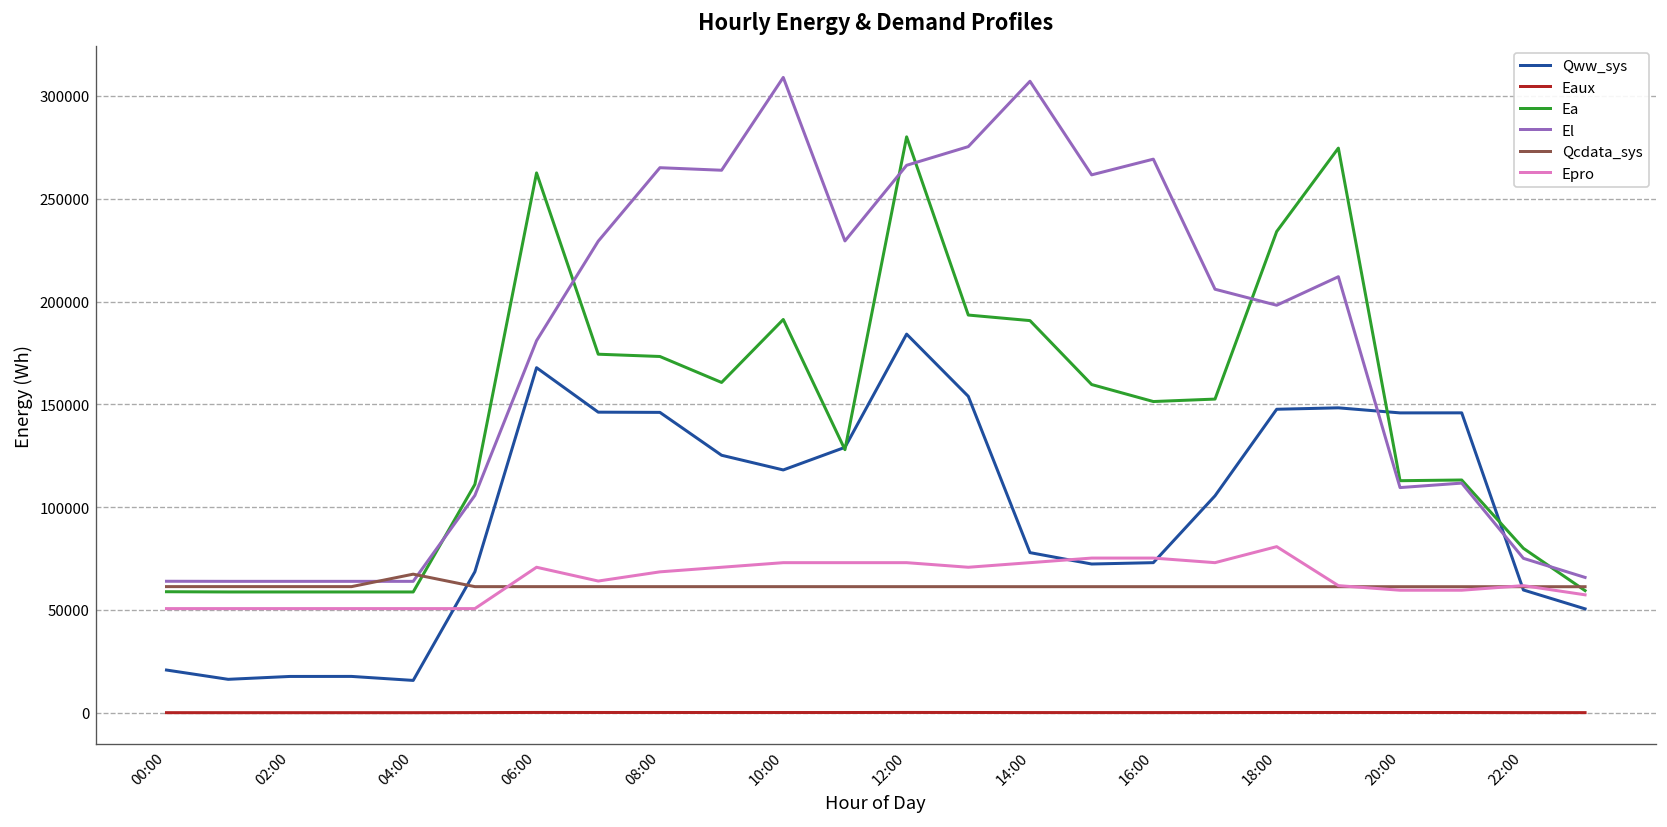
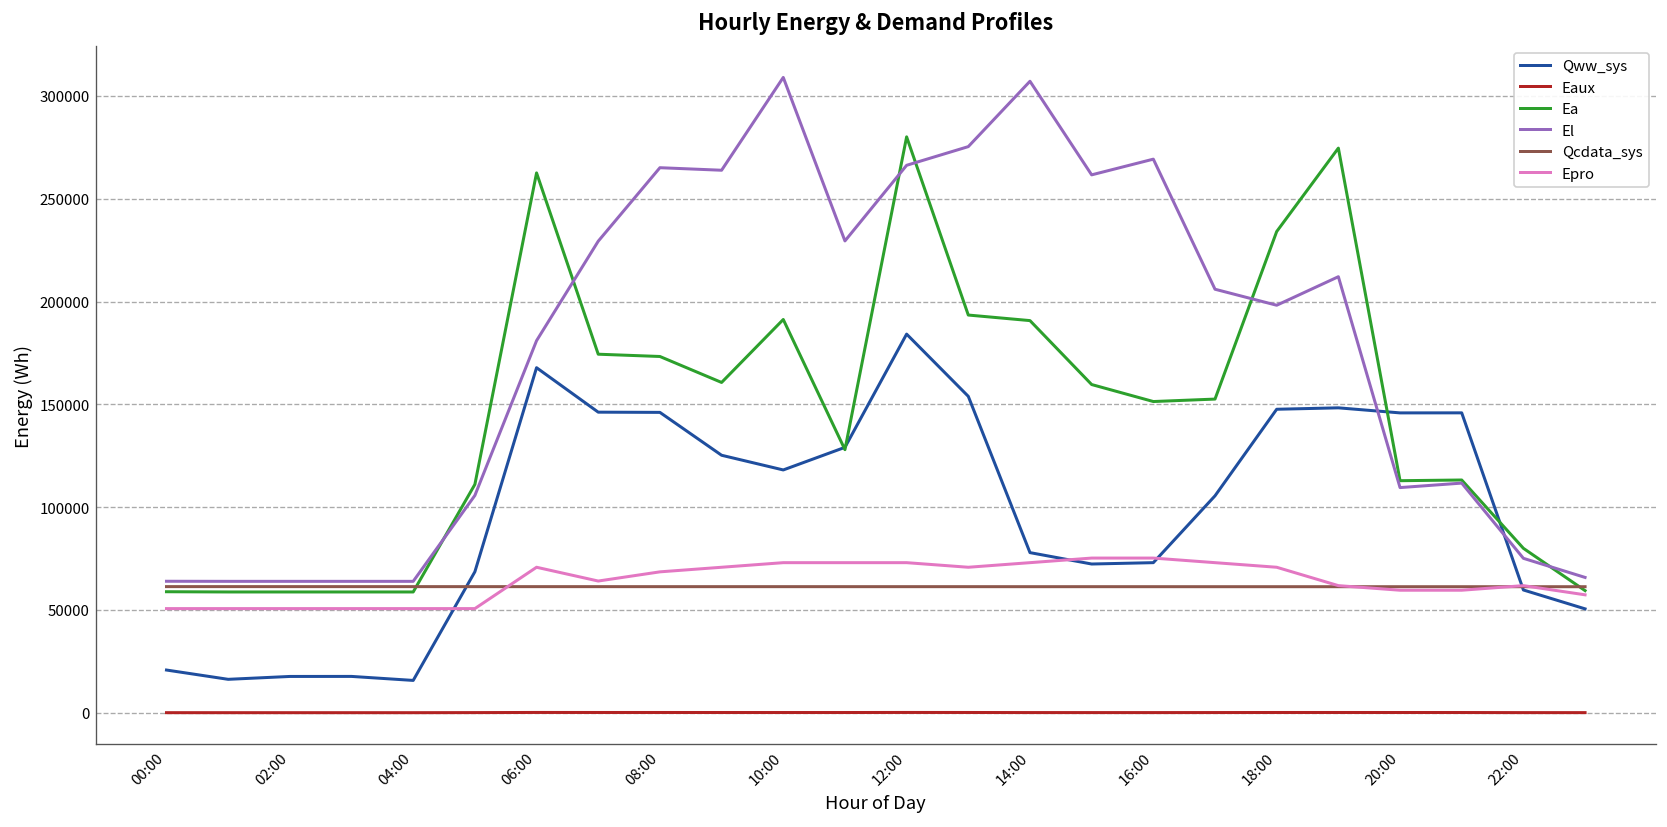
  {
    "Qww_sys": {
      "00:00": 21000,
      "02:00": 18000,
      "04:00": 16000,
      "06:00": 168000,
      "08:00": 146000,
      "10:00": 118000,
      "12:00": 184000,
      "14:00": 78000,
      "16:00": 73000,
      "18:00": 148000,
      "20:00": 146000,
      "22:00": 60000
    },
    "Eaux": {
      "00:00": 0,
      "02:00": 0,
      "04:00": 0,
      "06:00": 0,
      "08:00": 0,
      "10:00": 0,
      "12:00": 0,
      "14:00": 0,
      "16:00": 0,
      "18:00": 0,
      "20:00": 0,
      "22:00": 0
    },
    "Ea": {
      "00:00": 59000,
      "02:00": 59000,
      "04:00": 59000,
      "06:00": 263000,
      "08:00": 173000,
      "10:00": 191000,
      "12:00": 280000,
      "14:00": 191000,
      "16:00": 151000,
      "18:00": 234000,
      "20:00": 113000,
      "22:00": 80000
    },
    "El": {
      "00:00": 64000,
      "02:00": 64000,
      "04:00": 64000,
      "06:00": 181000,
      "08:00": 265000,
      "10:00": 309000,
      "12:00": 266000,
      "14:00": 307000,
      "16:00": 269000,
      "18:00": 198000,
      "20:00": 110000,
      "22:00": 75000
    },
    "Qcdata_sys": {
      "00:00": 61000,
      "02:00": 61000,
-     "04:00": 67000,
+     "04:00": 61000,
      "06:00": 61000,
      "08:00": 61000,
      "10:00": 61000,
      "12:00": 61000,
      "14:00": 61000,
      "16:00": 61000,
      "18:00": 61000,
      "20:00": 61000
    },
    "Epro": {
      "00:00": 51000,
      "02:00": 51000,
      "04:00": 51000,
      "06:00": 71000,
      "08:00": 69000,
      "10:00": 73000,
      "12:00": 73000,
      "14:00": 73000,
      "16:00": 75000,
-     "18:00": 81000,
+     "18:00": 71000,
      "20:00": 60000
    }
  }
